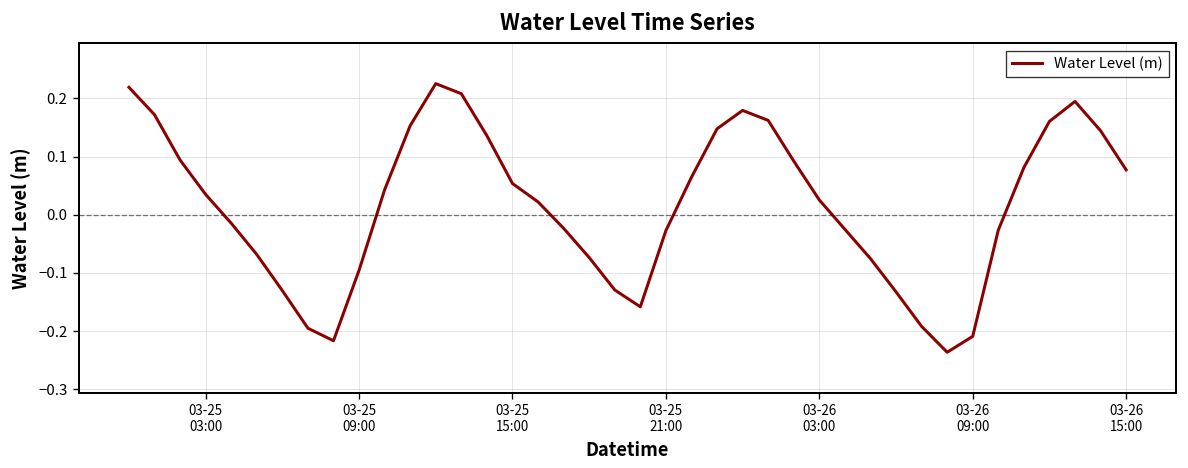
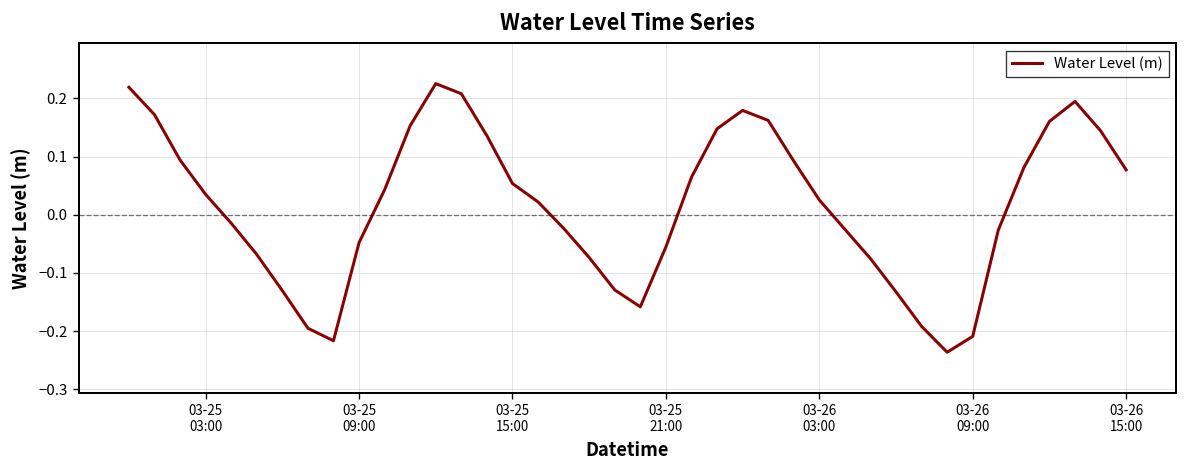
  {
    "03-25 03:00": 0.03,
-   "03-25 09:00": -0.10,
+   "03-25 09:00": -0.05,
    "03-25 15:00": 0.05,
-   "03-25 21:00": -0.03,
+   "03-25 21:00": -0.06,
    "03-26 03:00": 0.03,
    "03-26 09:00": -0.21,
    "03-26 15:00": 0.08
  }
